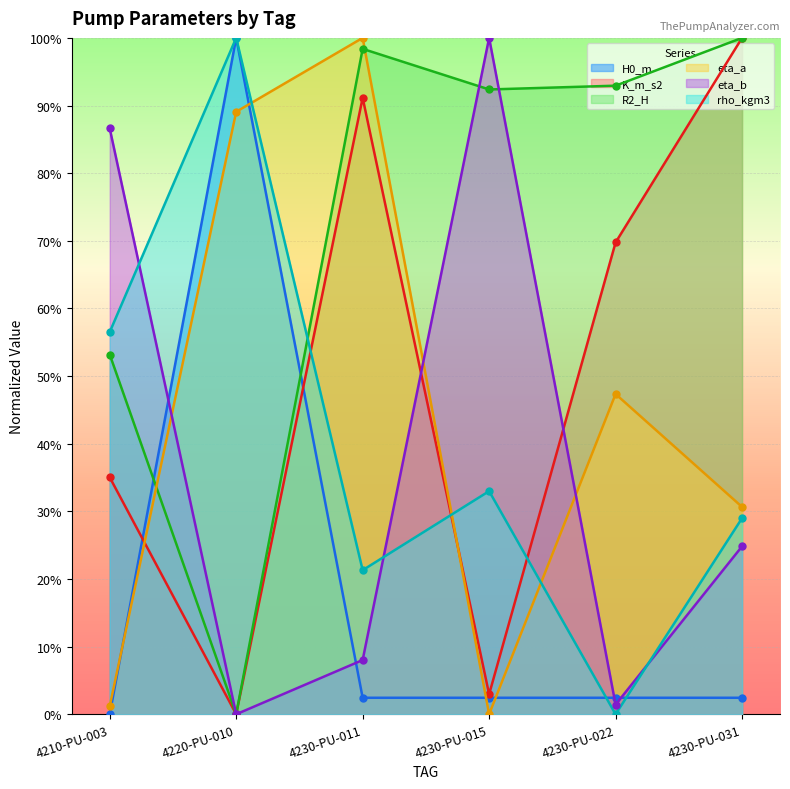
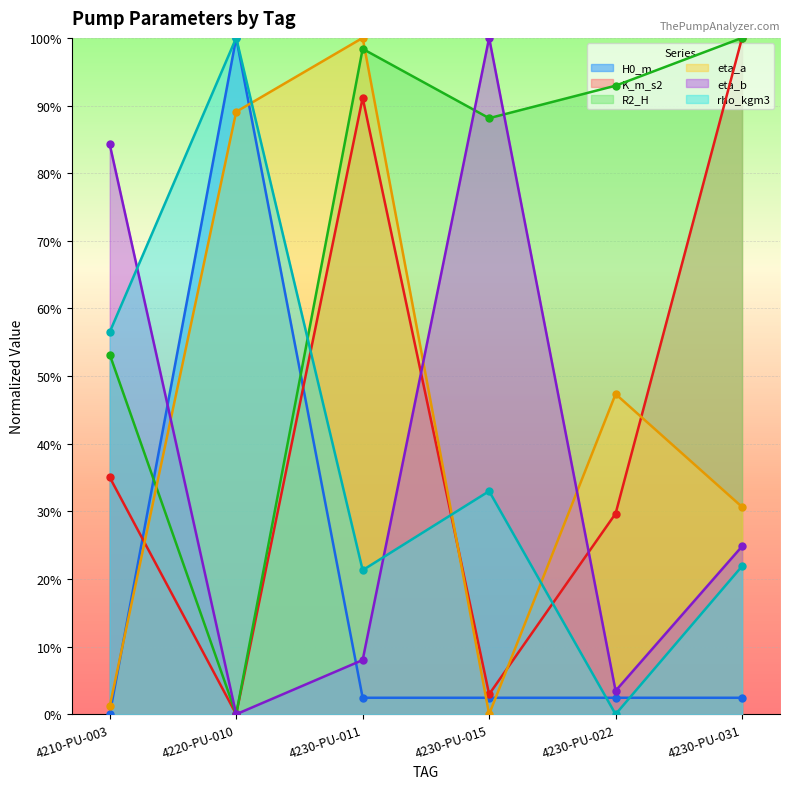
  {
    "H0_m": {
      "4210-PU-003": "0%",
      "4230-PU-011": "2%",
      "4230-PU-015": "2%",
      "4230-PU-022": "2%",
      "4230-PU-031": "2%"
    },
    "K_m_s2": {
      "4210-PU-003": "35%",
      "4230-PU-011": "91%",
      "4230-PU-015": "3%",
-     "4230-PU-022": "70%"
+     "4230-PU-022": "30%"
    },
    "R2_H": {
      "4210-PU-003": "53%",
      "4230-PU-011": "98%",
-     "4230-PU-015": "92%"
+     "4230-PU-015": "88%"
    },
    "eta_a": {
      "4210-PU-003": "1%",
      "4220-PU-010": "89%",
      "4230-PU-011": "100%",
      "4230-PU-015": "0%",
      "4230-PU-022": "47%",
      "4230-PU-031": "31%"
    },
    "eta_b": {
-     "4210-PU-003": "87%",
+     "4210-PU-003": "84%",
      "4230-PU-011": "8%",
      "4230-PU-015": "100%",
-     "4230-PU-022": "1%",
+     "4230-PU-022": "3%",
      "4230-PU-031": "25%"
    },
    "rho_kgm3": {
      "4210-PU-003": "57%",
      "4230-PU-011": "21%",
      "4230-PU-015": "33%",
      "4230-PU-022": "0%",
-     "4230-PU-031": "29%"
+     "4230-PU-031": "22%"
    }
  }
